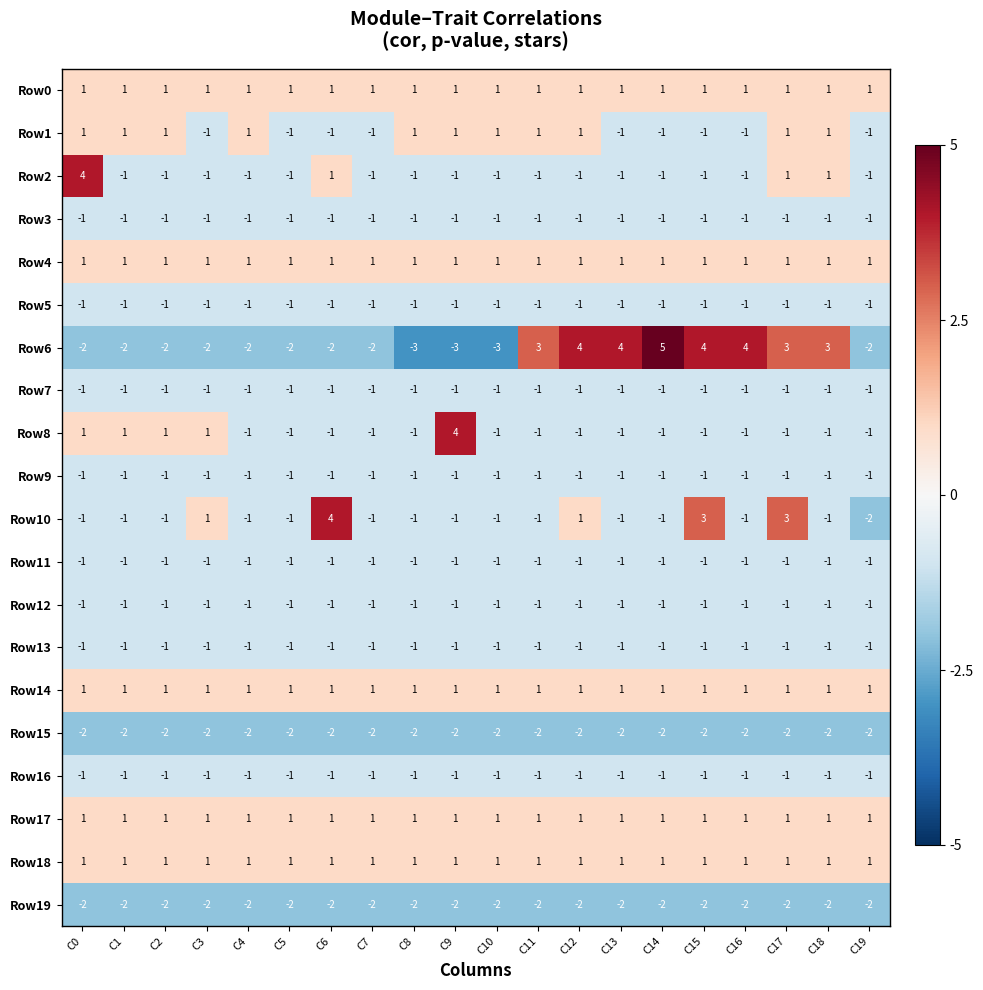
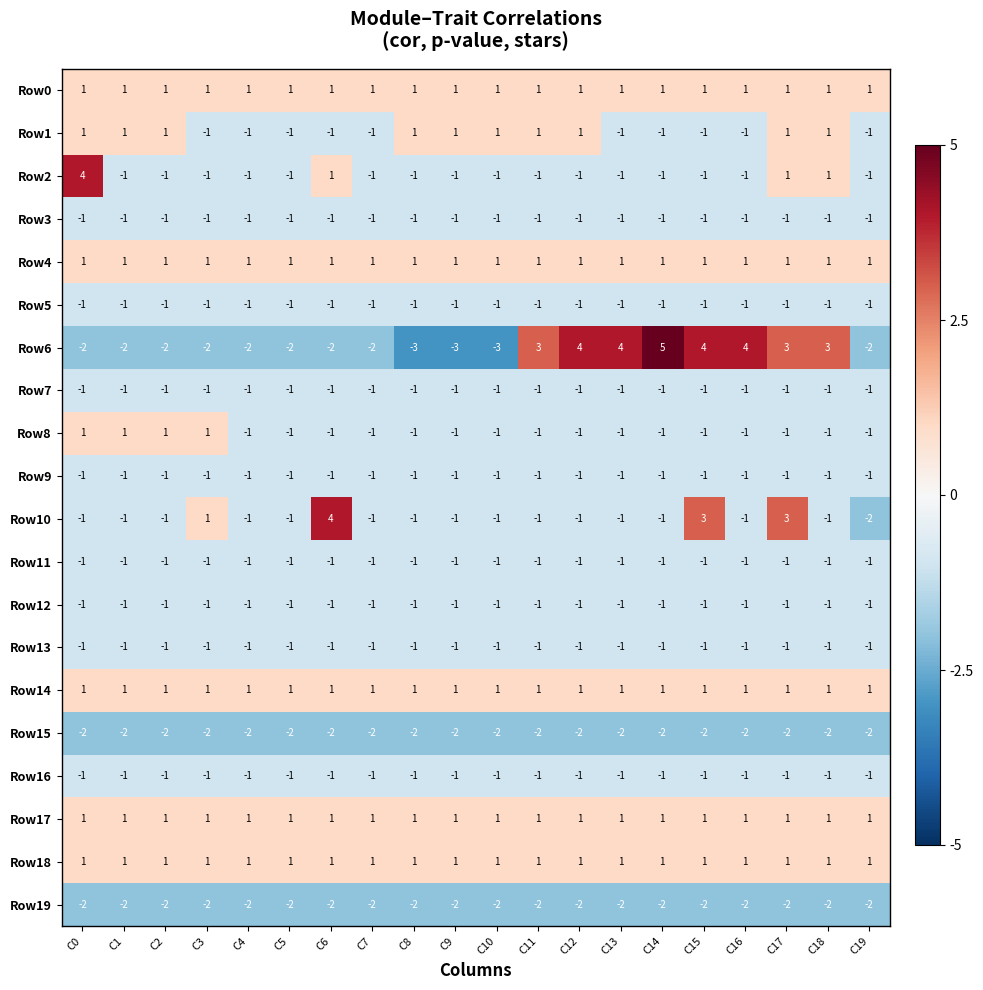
  {
    "Row1": {
      "C0": 1,
      "C1": 1,
      "C2": 1,
      "C3": -1,
-     "C4": 1,
+     "C4": -1,
      "C5": -1,
      "C6": -1,
      "C7": -1,
      "C8": 1,
      "C9": 1,
      "C10": 1,
      "C11": 1,
      "C12": 1,
      "C13": -1,
      "C14": -1,
      "C15": -1,
      "C16": -1,
      "C17": 1,
      "C18": 1,
      "C19": -1
    },
    "Row8": {
      "C0": 1,
      "C1": 1,
      "C2": 1,
      "C3": 1,
      "C4": -1,
      "C5": -1,
      "C6": -1,
      "C7": -1,
      "C8": -1,
-     "C9": 4,
+     "C9": -1,
      "C10": -1,
      "C11": -1,
      "C12": -1,
      "C13": -1,
      "C14": -1,
      "C15": -1,
      "C16": -1,
      "C17": -1,
      "C18": -1,
      "C19": -1
    },
    "Row10": {
      "C0": -1,
      "C1": -1,
      "C2": -1,
      "C3": 1,
      "C4": -1,
      "C5": -1,
      "C6": 4,
      "C7": -1,
      "C8": -1,
      "C9": -1,
      "C10": -1,
      "C11": -1,
-     "C12": 1,
+     "C12": -1,
      "C13": -1,
      "C14": -1,
      "C15": 3,
      "C16": -1,
      "C17": 3,
      "C18": -1,
      "C19": -2
    }
  }
